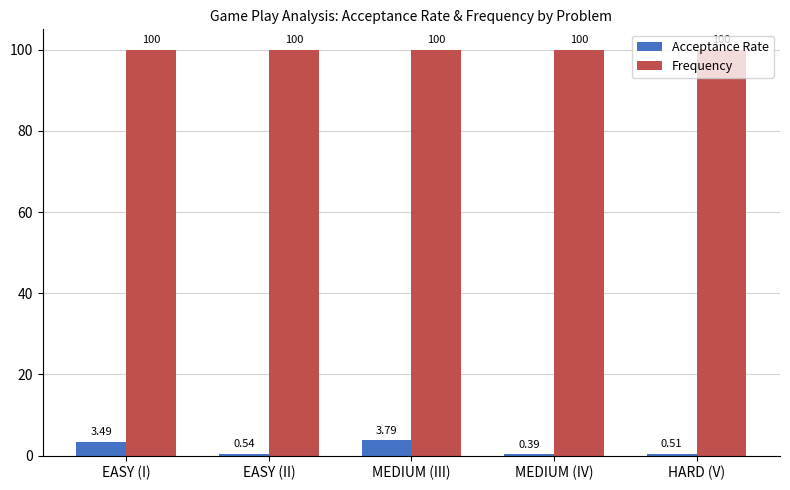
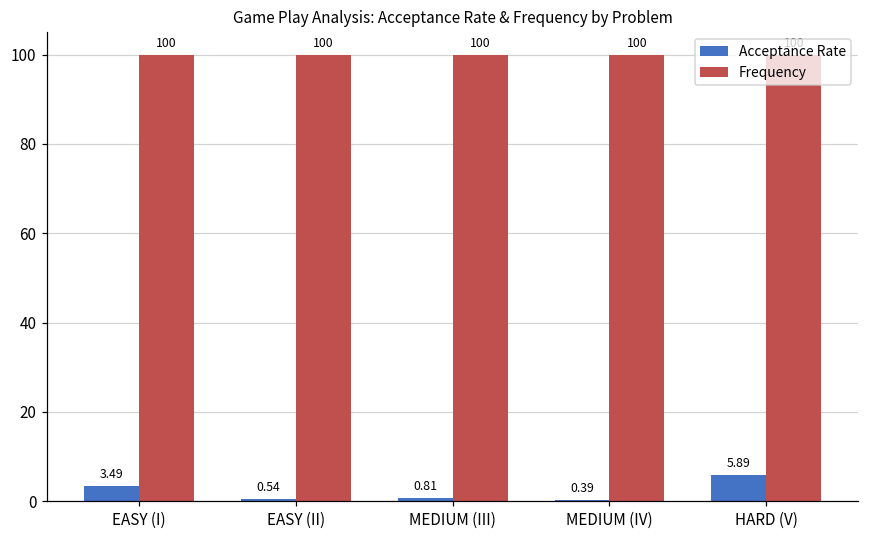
  {
    "Acceptance Rate": {
      "EASY (I)": 3.49,
      "EASY (II)": 0.54,
-     "MEDIUM (III)": 3.79,
+     "MEDIUM (III)": 0.81,
      "MEDIUM (IV)": 0.39,
-     "HARD (V)": 0.51
+     "HARD (V)": 5.89
    },
    "Frequency": {
      "EASY (I)": 100,
      "EASY (II)": 100,
      "MEDIUM (III)": 100,
      "MEDIUM (IV)": 100
    }
  }
